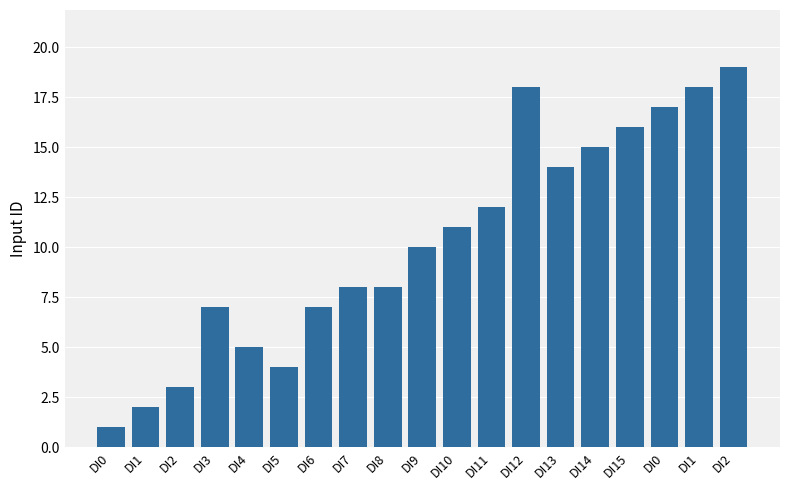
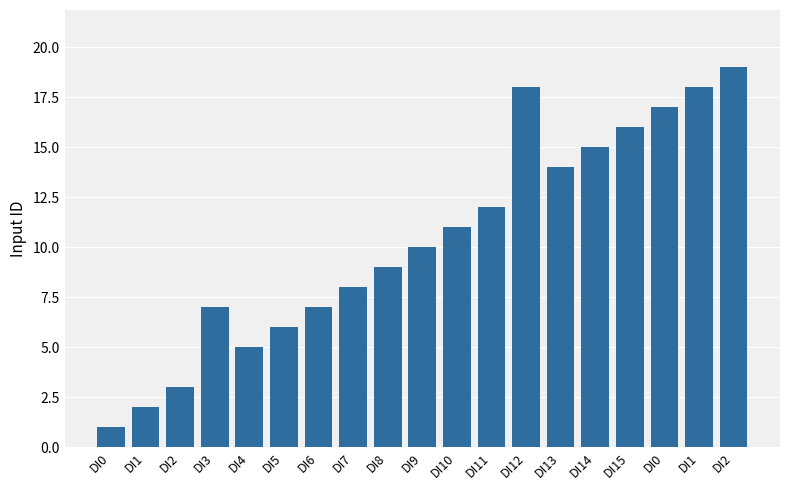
  {
    "DI3": 7,
    "DI4": 5,
-   "DI5": 4,
+   "DI5": 6,
    "DI6": 7,
    "DI7": 8,
-   "DI8": 8,
+   "DI8": 9,
    "DI9": 10,
    "DI10": 11,
    "DI11": 12,
    "DI12": 18,
    "DI13": 14,
    "DI14": 15,
    "DI15": 16
  }
